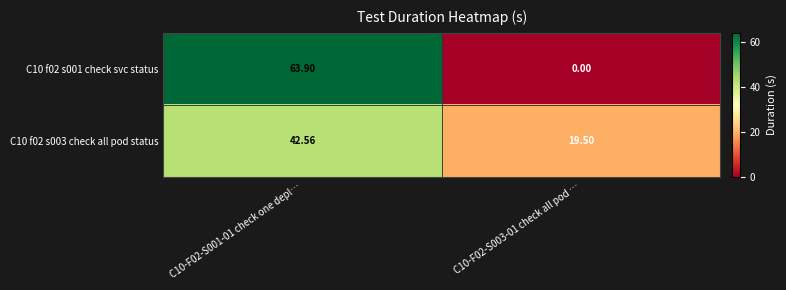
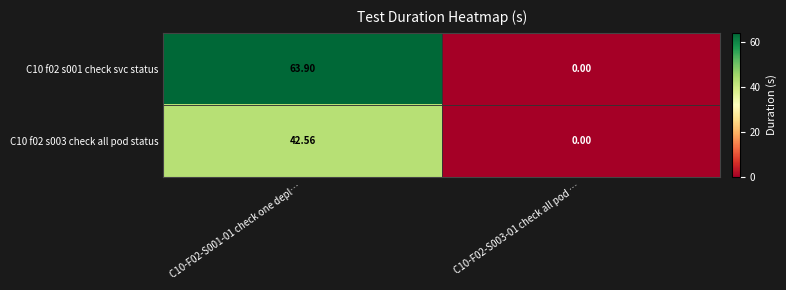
  {
    "C10 f02 s003 check all pod status": {
-     "C10-F02-S003-01 check all pod …": 19.50
+     "C10-F02-S003-01 check all pod …": 0.00
    }
  }
